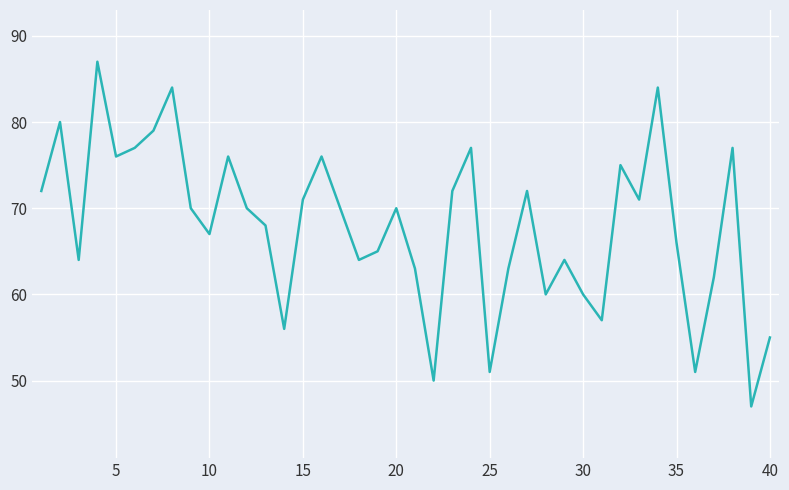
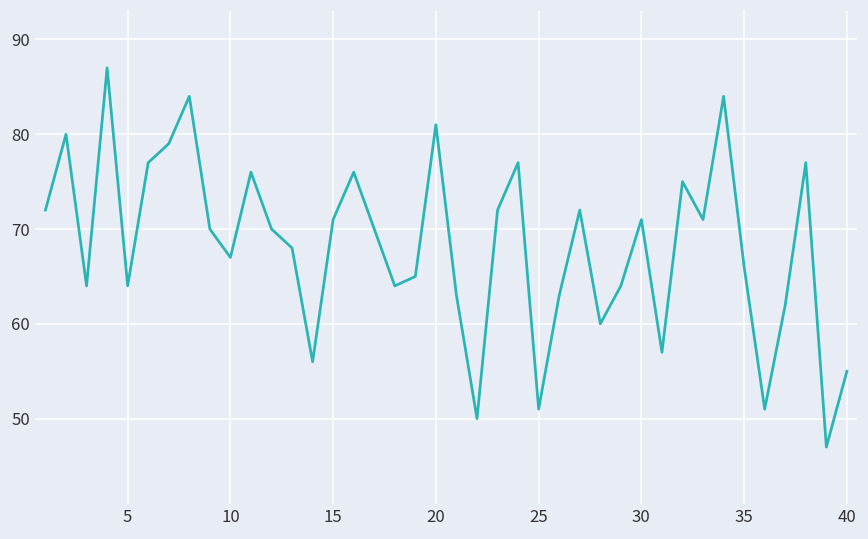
  {
-   "5": 76,
+   "5": 64,
    "10": 67,
    "15": 71,
-   "20": 70,
+   "20": 81,
    "25": 51,
-   "30": 60,
+   "30": 71,
    "35": 66,
    "40": 55
  }
